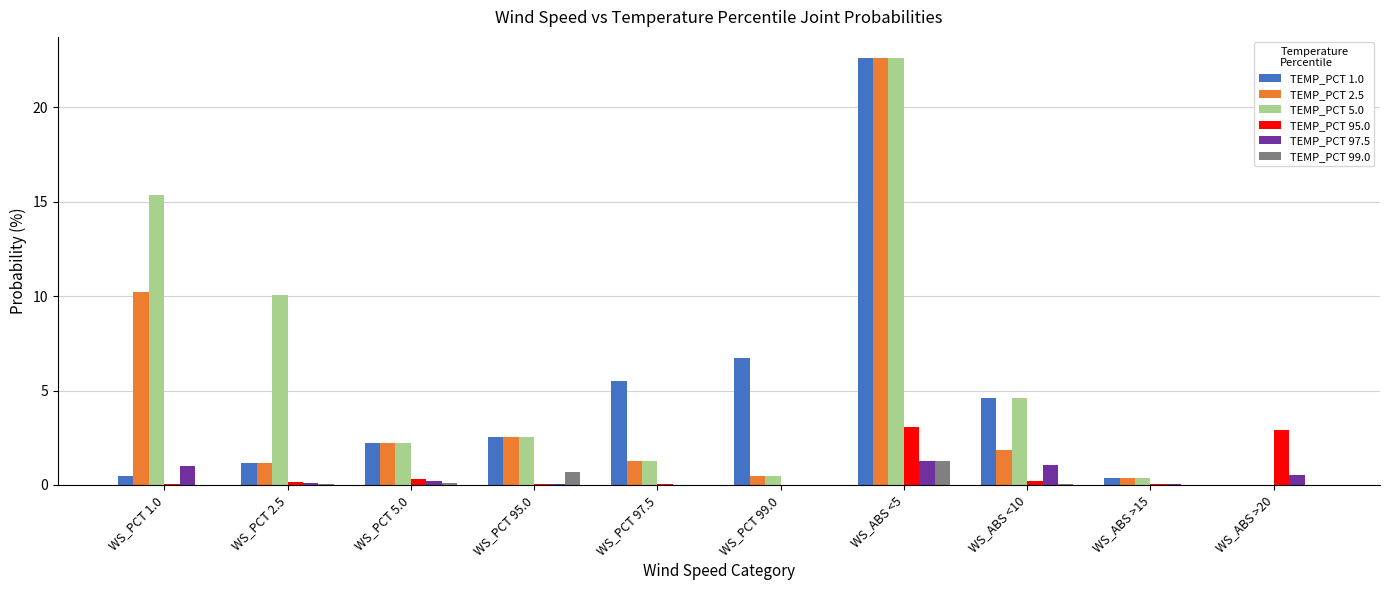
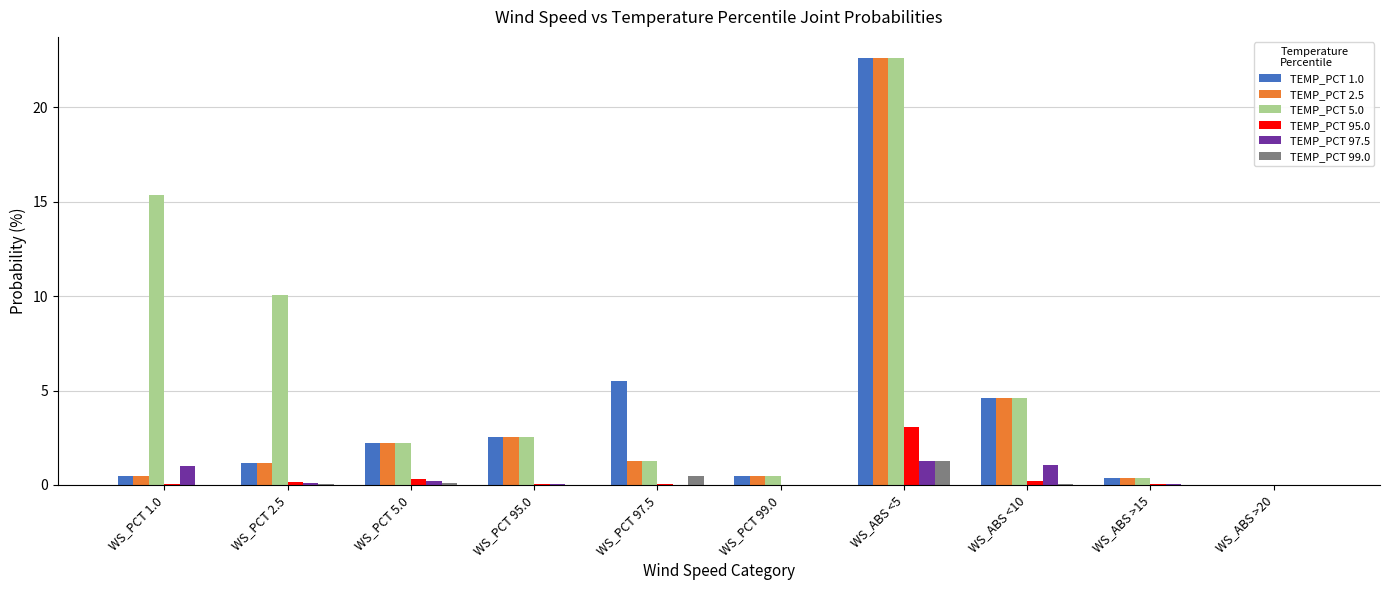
  {
    "TEMP_PCT 1.0": {
      "WS_PCT 1.0": 0.5,
      "WS_PCT 2.5": 1.2,
      "WS_PCT 5.0": 2.2,
      "WS_PCT 95.0": 2.5,
      "WS_PCT 97.5": 5.5,
-     "WS_PCT 99.0": 6.7,
+     "WS_PCT 99.0": 0.5,
      "WS_ABS <5": 22.6,
      "WS_ABS <10": 4.6,
      "WS_ABS >15": 0.4
    },
    "TEMP_PCT 2.5": {
-     "WS_PCT 1.0": 10.2,
+     "WS_PCT 1.0": 0.5,
      "WS_PCT 2.5": 1.2,
      "WS_PCT 5.0": 2.2,
      "WS_PCT 95.0": 2.5,
      "WS_PCT 97.5": 1.3,
      "WS_PCT 99.0": 0.5,
      "WS_ABS <5": 22.6,
-     "WS_ABS <10": 1.8,
+     "WS_ABS <10": 4.6,
      "WS_ABS >15": 0.4
    },
    "TEMP_PCT 5.0": {
      "WS_PCT 1.0": 15.3,
      "WS_PCT 2.5": 10.1,
      "WS_PCT 5.0": 2.2,
      "WS_PCT 95.0": 2.5,
      "WS_PCT 97.5": 1.3,
      "WS_PCT 99.0": 0.5,
      "WS_ABS <5": 22.6,
      "WS_ABS <10": 4.6,
      "WS_ABS >15": 0.4
    },
    "TEMP_PCT 95.0": {
      "WS_PCT 2.5": 0.2,
      "WS_PCT 5.0": 0.3,
      "WS_ABS <5": 3.1,
      "WS_ABS <10": 0.2,
-     "WS_ABS >20": 2.9
+     "WS_ABS >20": 0.0
    },
    "TEMP_PCT 97.5": {
      "WS_PCT 1.0": 1.0,
      "WS_PCT 5.0": 0.2,
      "WS_ABS <5": 1.3,
      "WS_ABS <10": 1.1,
-     "WS_ABS >20": 0.5
+     "WS_ABS >20": 0.0
    },
    "TEMP_PCT 99.0": {
-     "WS_PCT 95.0": 0.7,
-     "WS_PCT 97.5": 0.0,
+     "WS_PCT 95.0": 0.0,
+     "WS_PCT 97.5": 0.5,
      "WS_PCT 99.0": 0.0,
      "WS_ABS <5": 1.3
    }
  }
